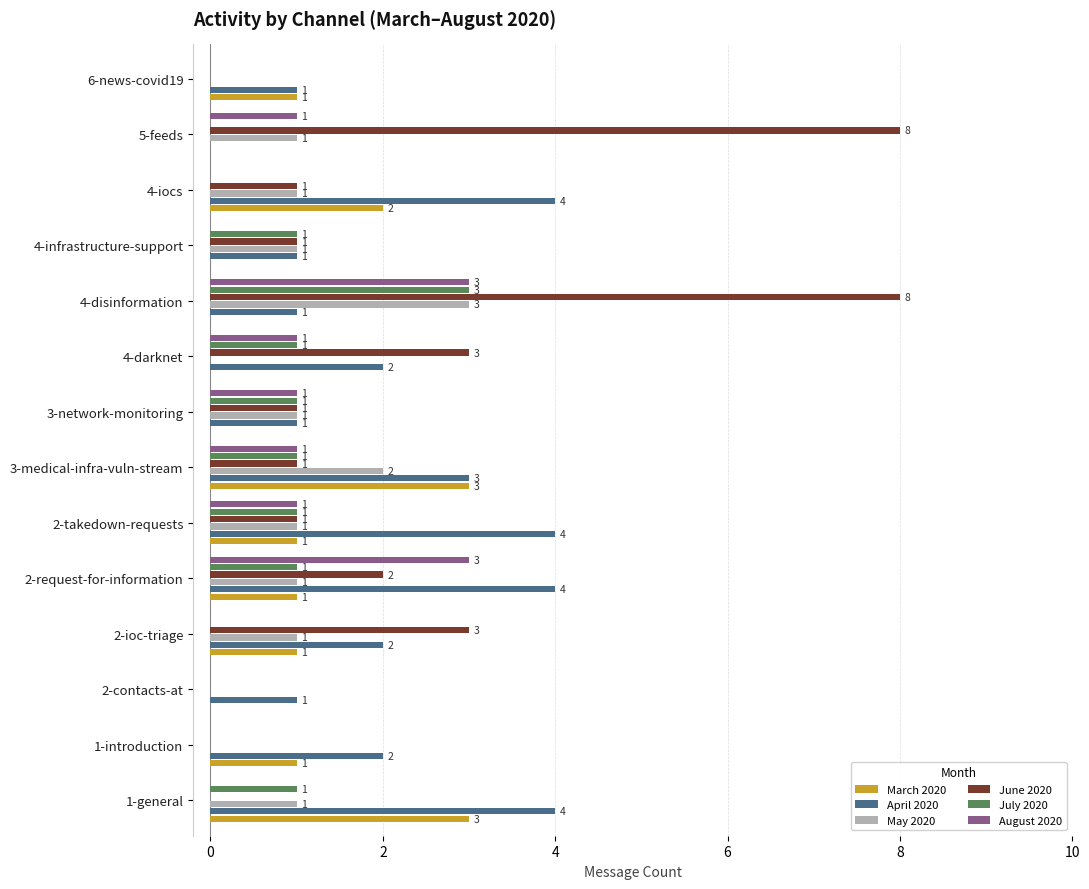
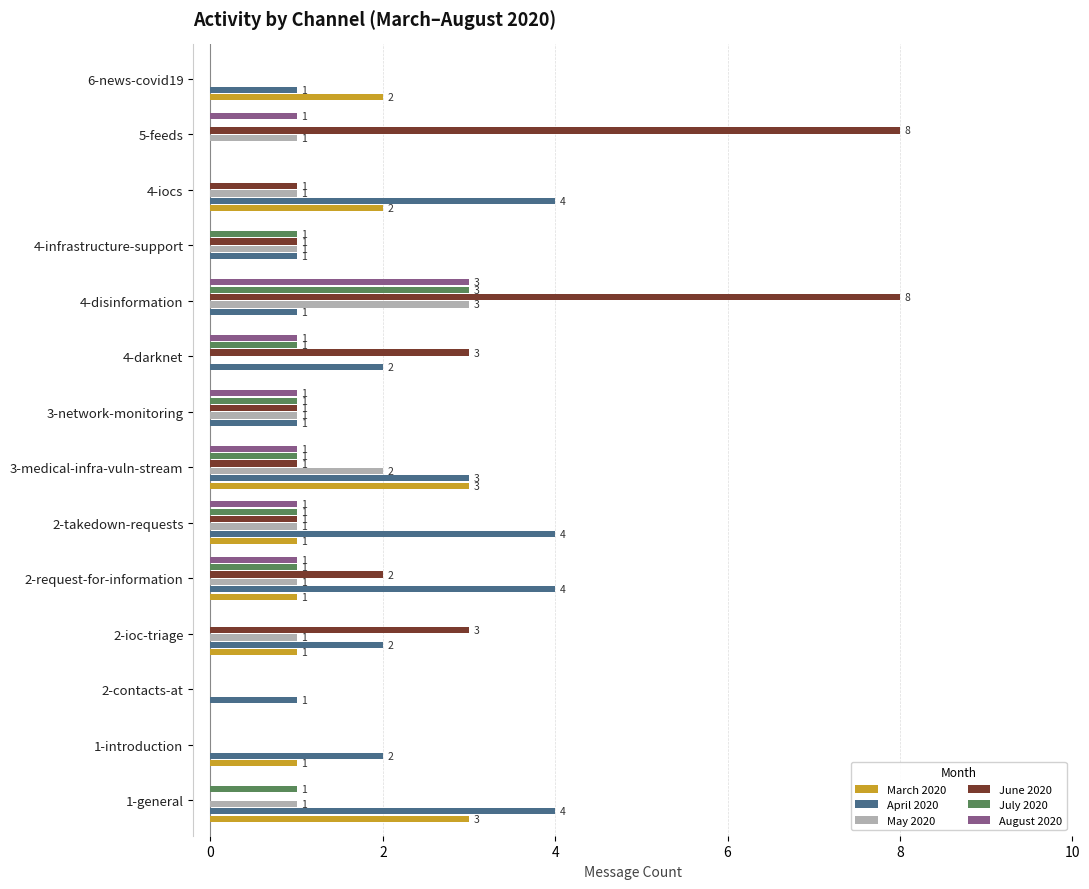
  {
    "March 2020": {
-     "6-news-covid19": 1,
+     "6-news-covid19": 2,
      "4-iocs": 2,
      "2-takedown-requests": 1,
      "2-request-for-information": 1,
      "2-ioc-triage": 1,
      "1-introduction": 1,
      "1-general": 3
    },
    "May 2020": {
      "5-feeds": 1,
      "4-disinformation": 3,
      "3-medical-infra-vuln-stream": 2,
      "2-request-for-information": 1,
      "2-ioc-triage": 1,
      "1-general": 1
    },
    "June 2020": {
      "5-feeds": 8,
      "4-disinformation": 8,
      "4-darknet": 3,
      "2-request-for-information": 2,
      "2-ioc-triage": 3
    },
    "August 2020": {
      "5-feeds": 1,
-     "2-request-for-information": 3
+     "2-request-for-information": 1
    }
  }
